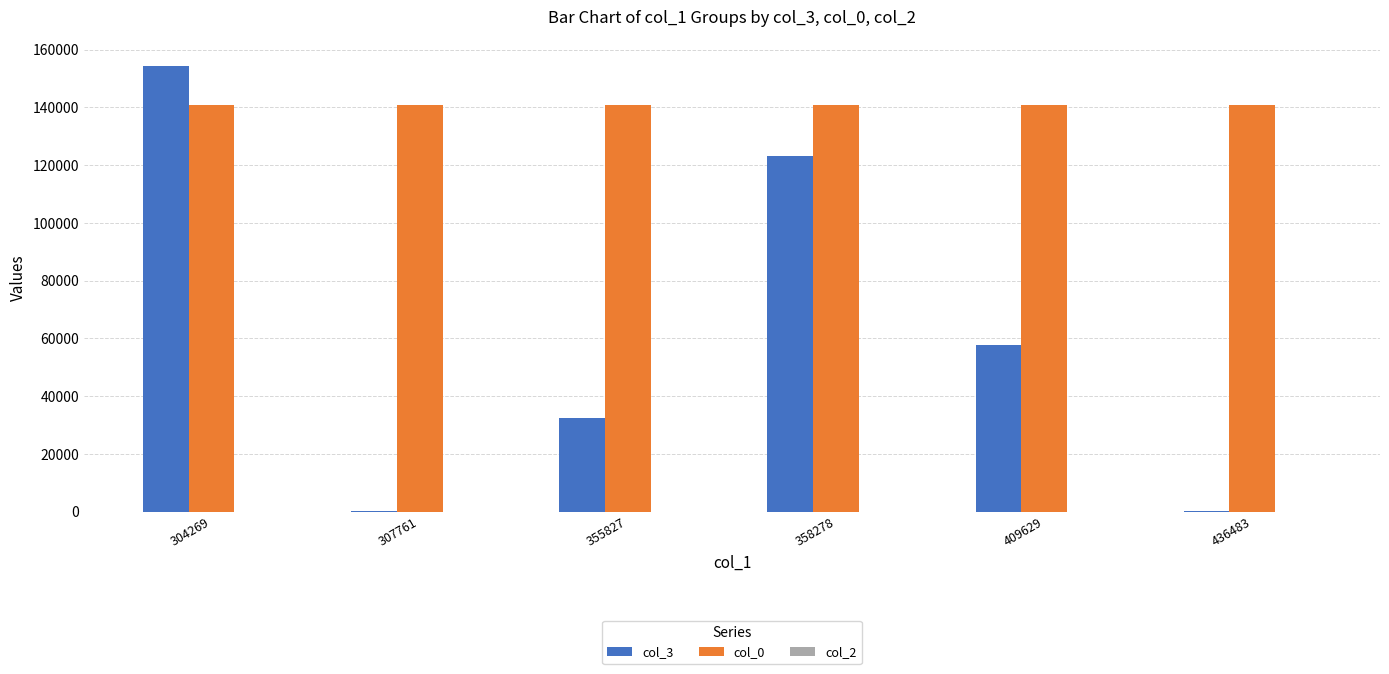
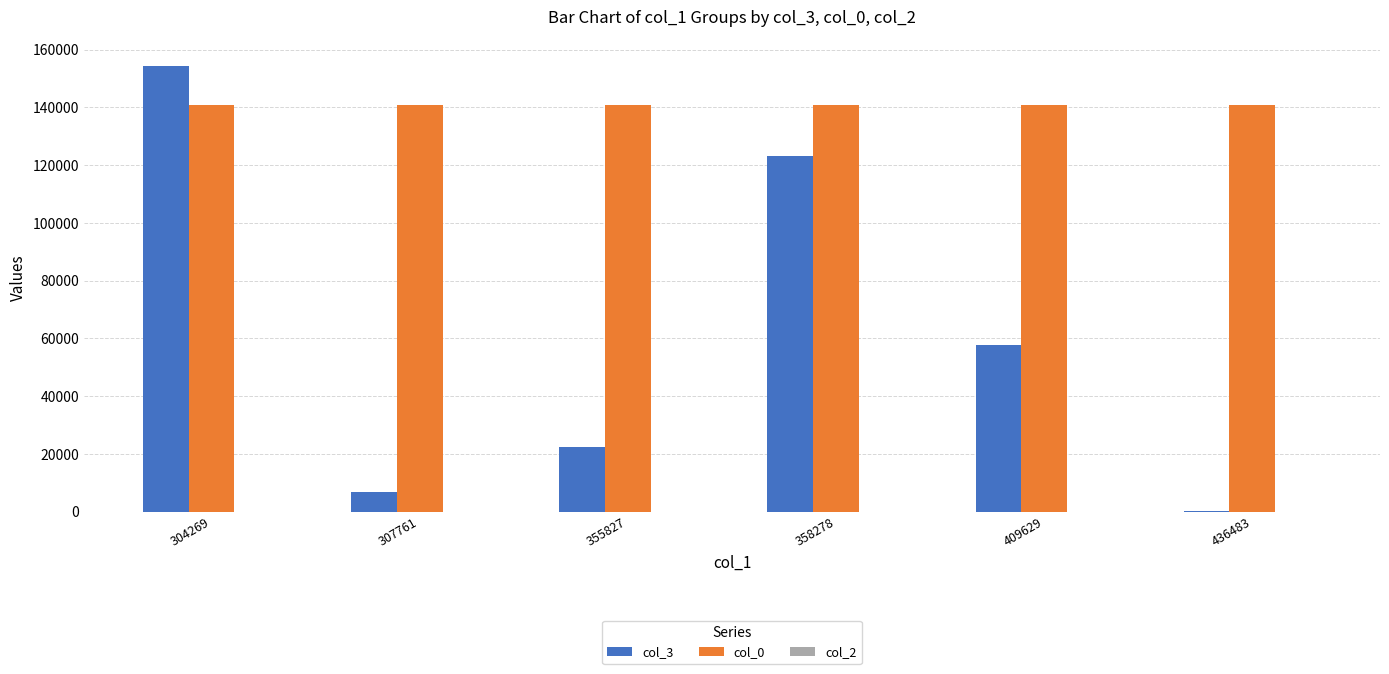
  {
    "col_3": {
      "304269": 154000,
-     "307761": 0,
-     "355827": 32000,
+     "307761": 7000,
+     "355827": 23000,
      "358278": 123000,
      "409629": 58000
    },
    "col_0": {
      "304269": 141000,
      "307761": 141000,
      "355827": 141000,
      "358278": 141000,
      "409629": 141000,
      "436483": 141000
    }
  }
